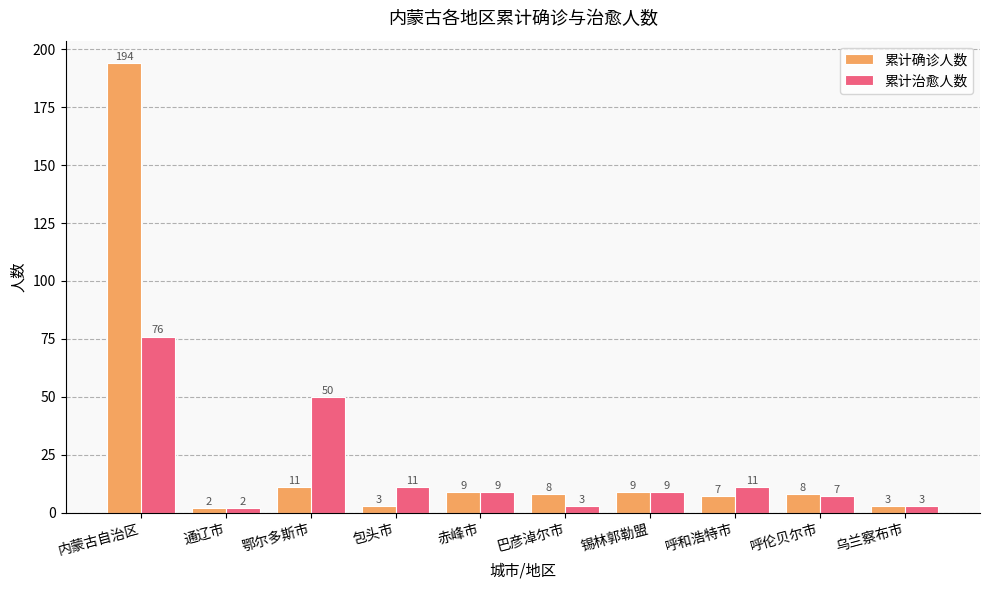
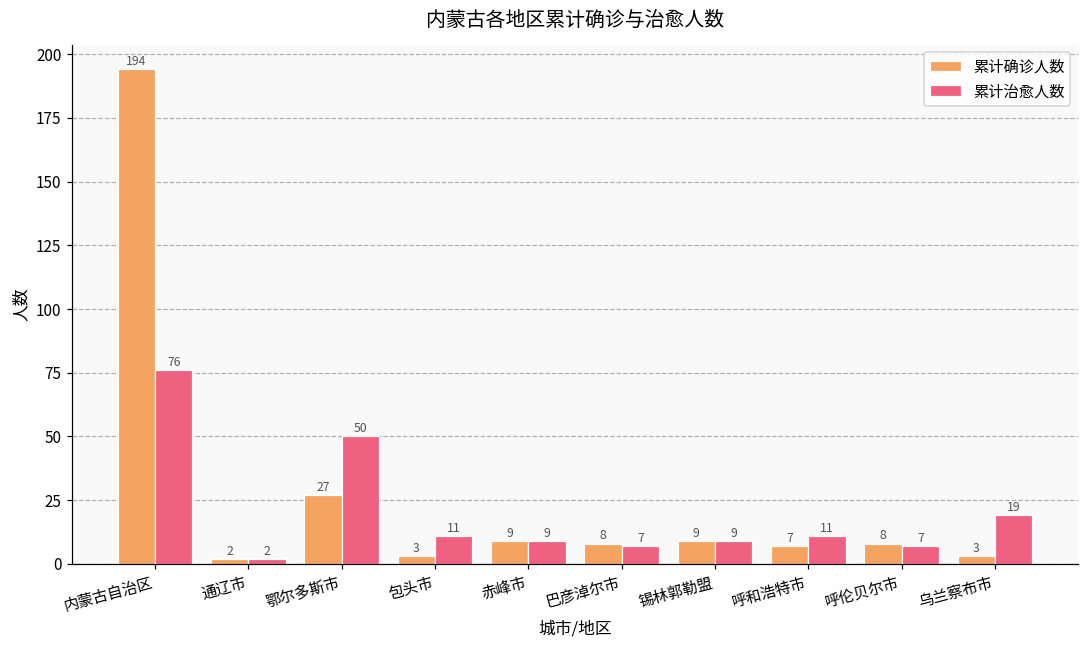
  {
    "累计确诊人数": {
      "内蒙古自治区": 194,
      "通辽市": 2,
-     "鄂尔多斯市": 11,
+     "鄂尔多斯市": 27,
      "包头市": 3,
      "赤峰市": 9,
      "巴彦淖尔市": 8,
      "锡林郭勒盟": 9,
      "呼和浩特市": 7,
      "呼伦贝尔市": 8,
      "乌兰察布市": 3
    },
    "累计治愈人数": {
      "内蒙古自治区": 76,
      "通辽市": 2,
      "鄂尔多斯市": 50,
      "包头市": 11,
      "赤峰市": 9,
-     "巴彦淖尔市": 3,
+     "巴彦淖尔市": 7,
      "锡林郭勒盟": 9,
      "呼和浩特市": 11,
      "呼伦贝尔市": 7,
-     "乌兰察布市": 3
+     "乌兰察布市": 19
    }
  }
